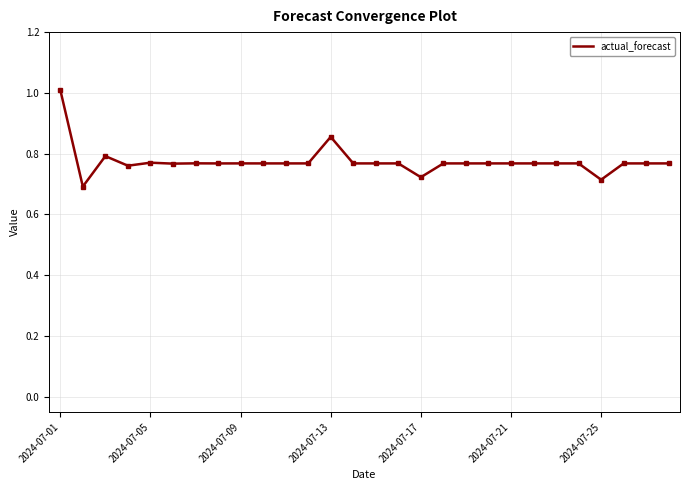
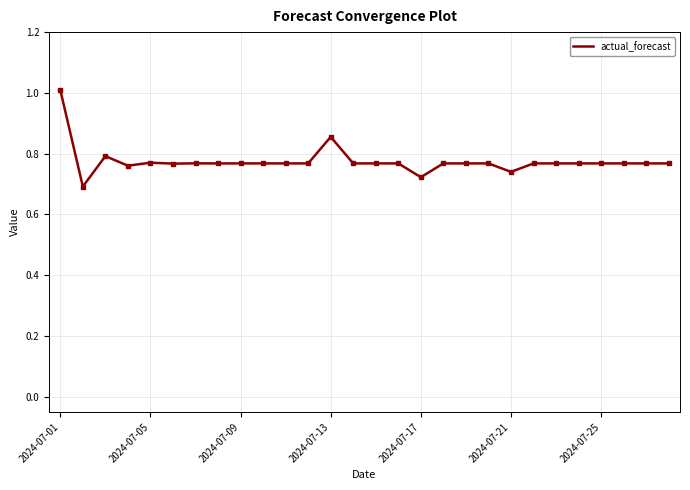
  {
    "2024-07-01": 1.01,
    "2024-07-05": 0.77,
    "2024-07-09": 0.77,
    "2024-07-13": 0.86,
    "2024-07-17": 0.72,
-   "2024-07-21": 0.77,
-   "2024-07-25": 0.71
+   "2024-07-21": 0.74,
+   "2024-07-25": 0.77
  }
